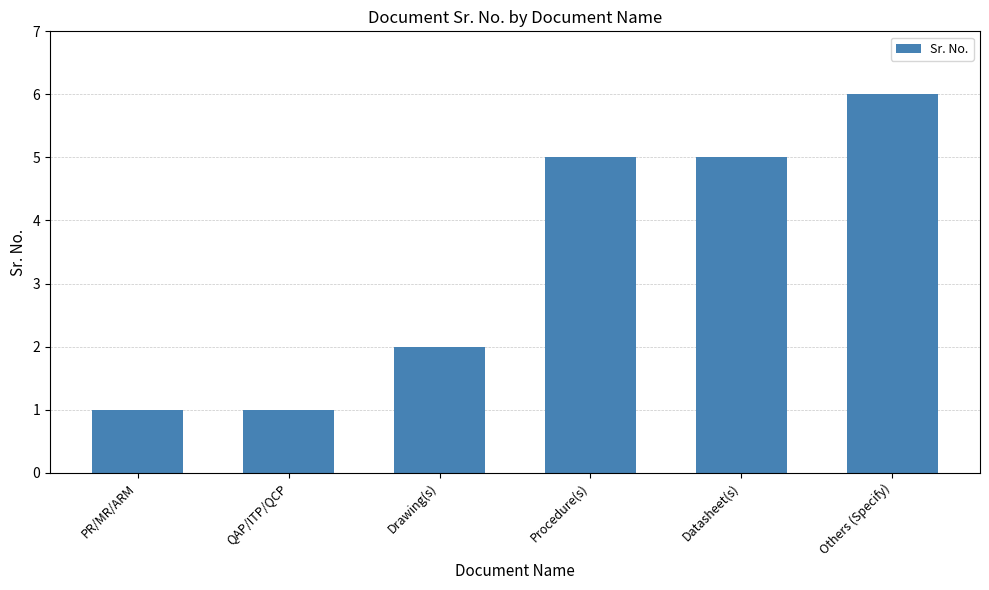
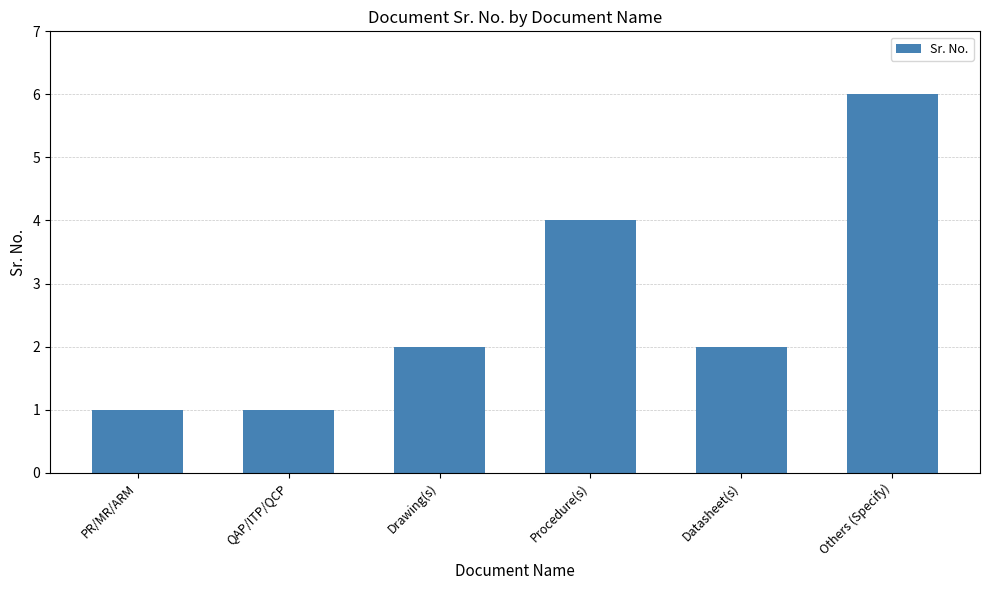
  {
    "PR/MR/ARM": 1,
    "QAP/ITP/QCP": 1,
    "Drawing(s)": 2,
-   "Procedure(s)": 5,
-   "Datasheet(s)": 5,
+   "Procedure(s)": 4,
+   "Datasheet(s)": 2,
    "Others (Specify)": 6
  }
